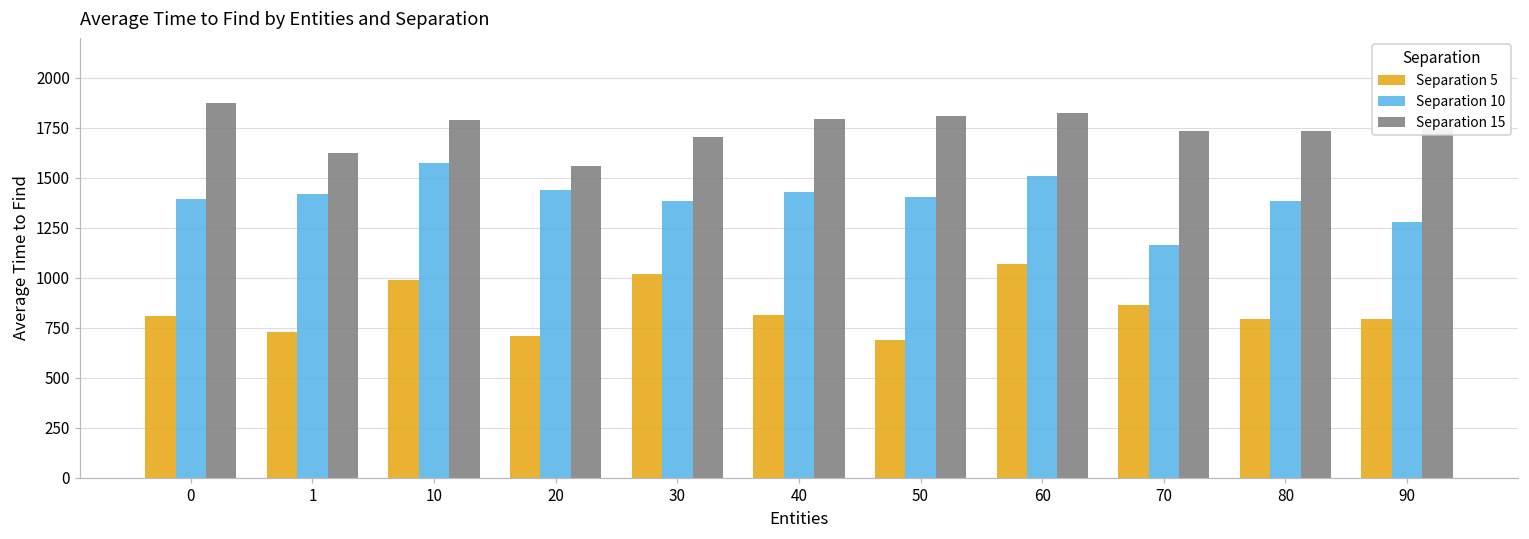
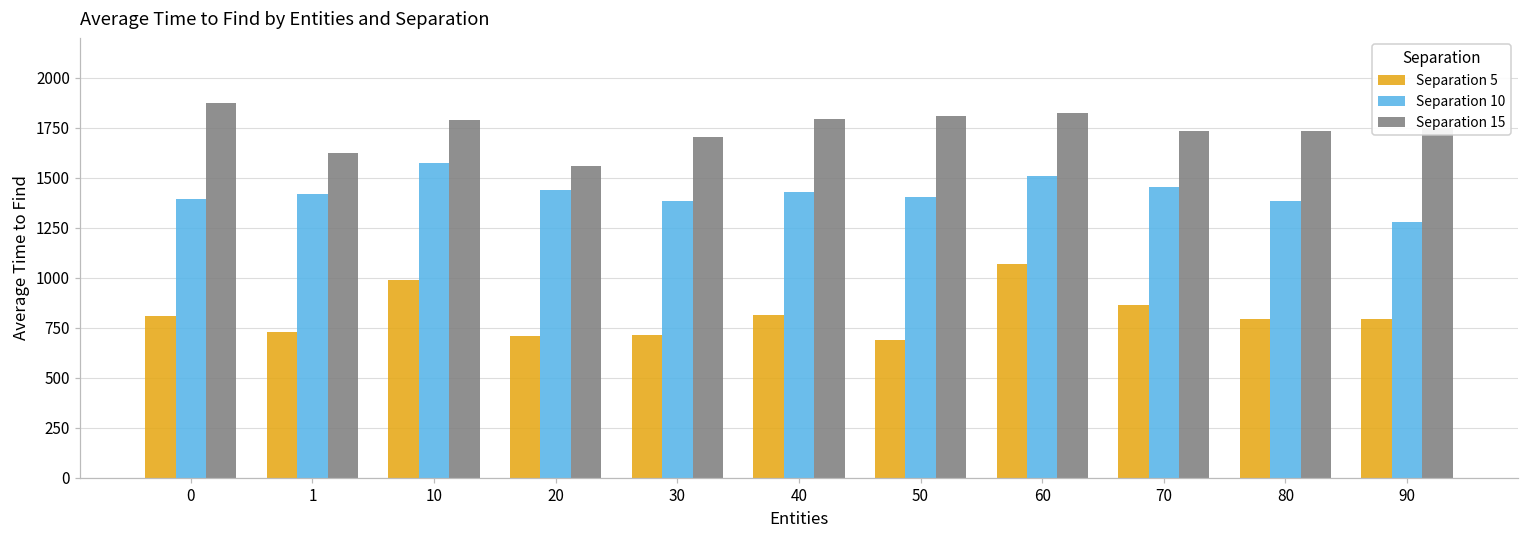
  {
    "Separation 5": {
      "0": 810,
      "1": 730,
      "10": 990,
      "20": 710,
-     "30": 1020,
+     "30": 710,
      "40": 820,
      "50": 690,
      "60": 1070,
      "70": 860,
      "80": 790,
      "90": 790
    },
    "Separation 10": {
      "0": 1390,
      "1": 1420,
      "10": 1570,
      "20": 1440,
      "30": 1380,
      "40": 1430,
      "50": 1400,
      "60": 1510,
-     "70": 1160,
+     "70": 1450,
      "80": 1380,
      "90": 1280
    },
    "Separation 15": {
      "0": 1870,
      "1": 1620,
      "10": 1790,
      "20": 1560,
      "30": 1700,
      "40": 1790,
      "50": 1810,
      "60": 1820,
      "70": 1730,
      "80": 1730
    }
  }
